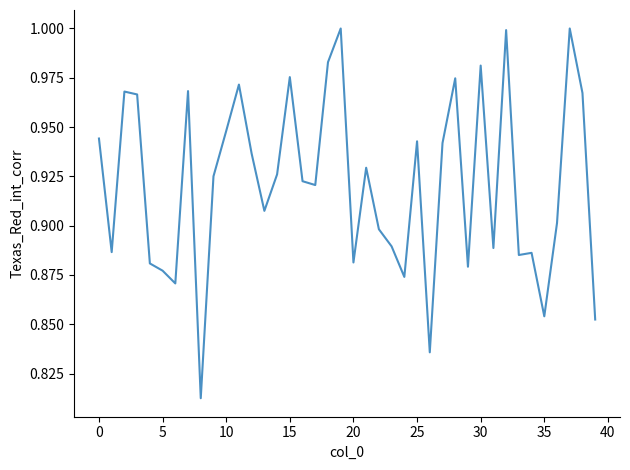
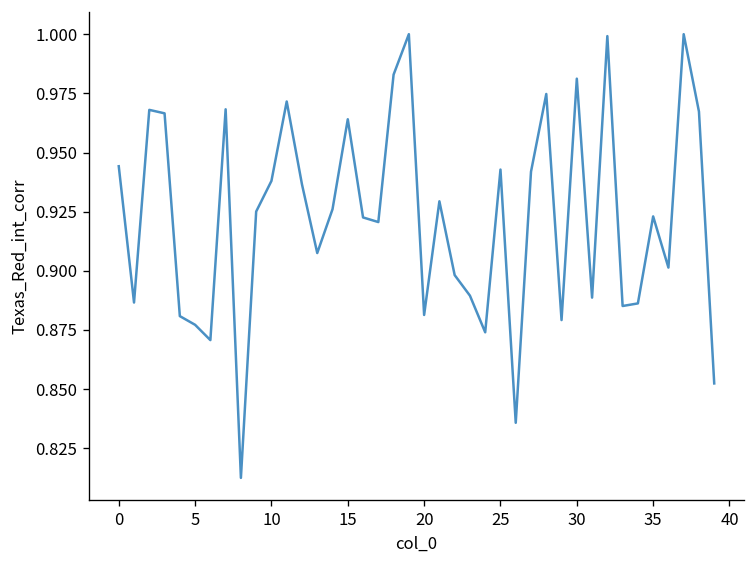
  {
    "0": 0.944,
    "5": 0.877,
-   "10": 0.948,
-   "15": 0.975,
+   "10": 0.938,
+   "15": 0.964,
    "20": 0.881,
    "25": 0.943,
    "30": 0.981,
-   "35": 0.854
+   "35": 0.923
  }
